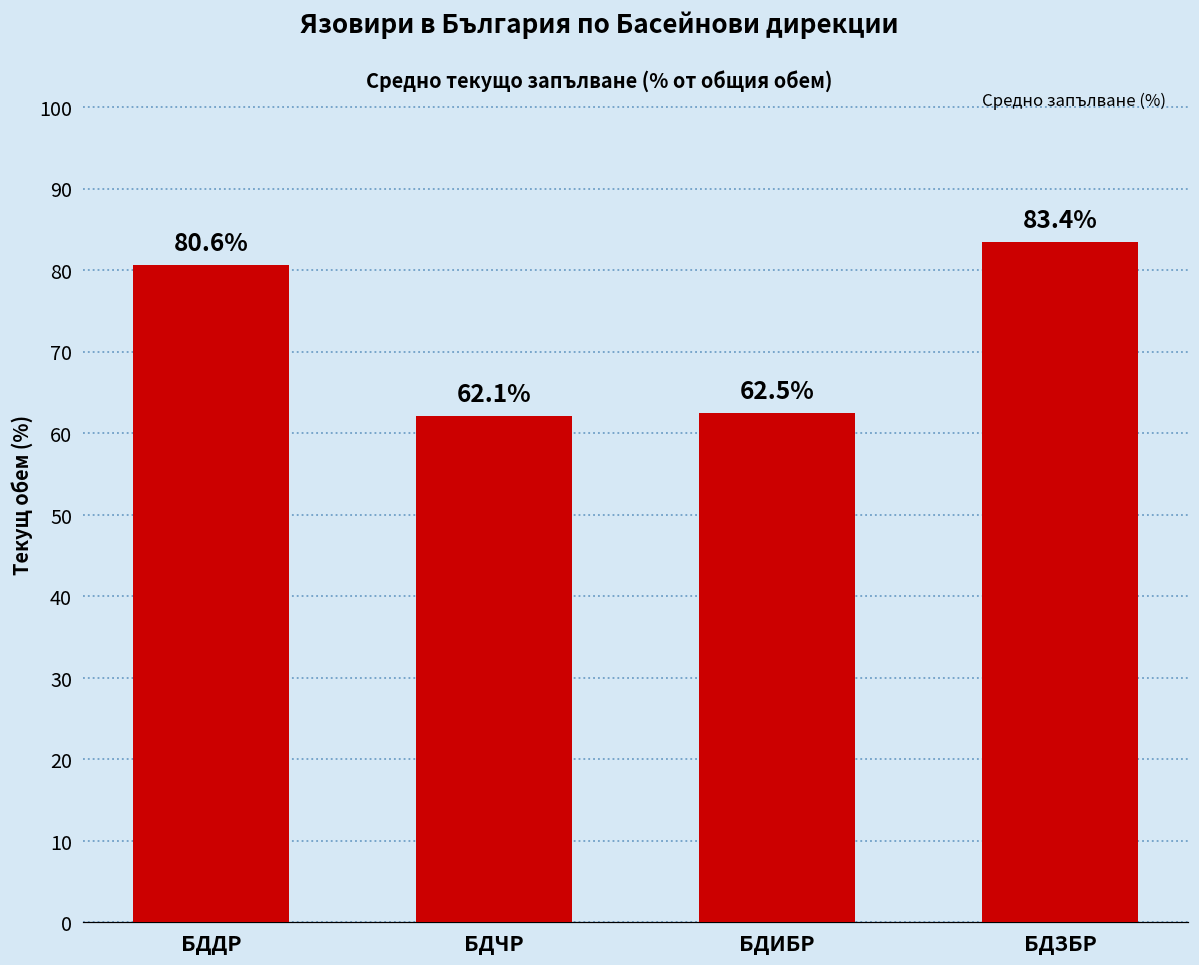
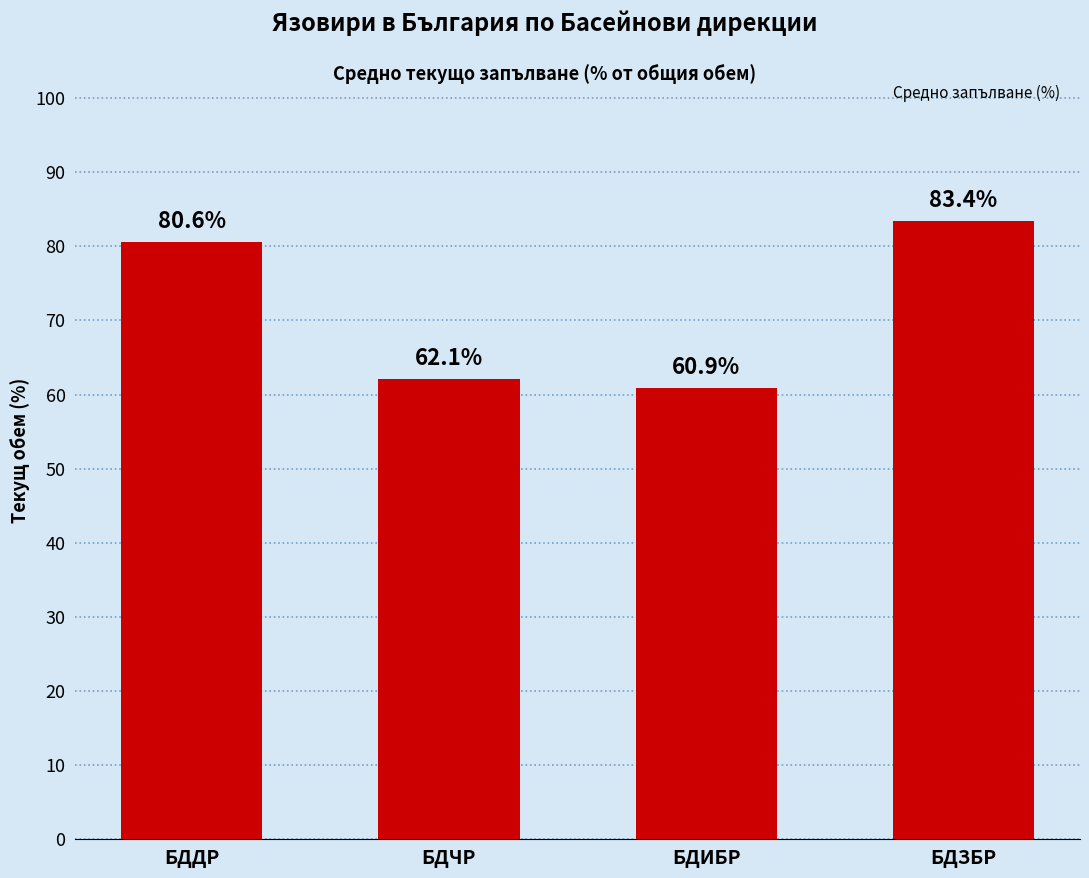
  {
    "БДДР": "80.6%",
    "БДЧР": "62.1%",
-   "БДИБР": "62.5%",
+   "БДИБР": "60.9%",
    "БДЗБР": "83.4%"
  }
